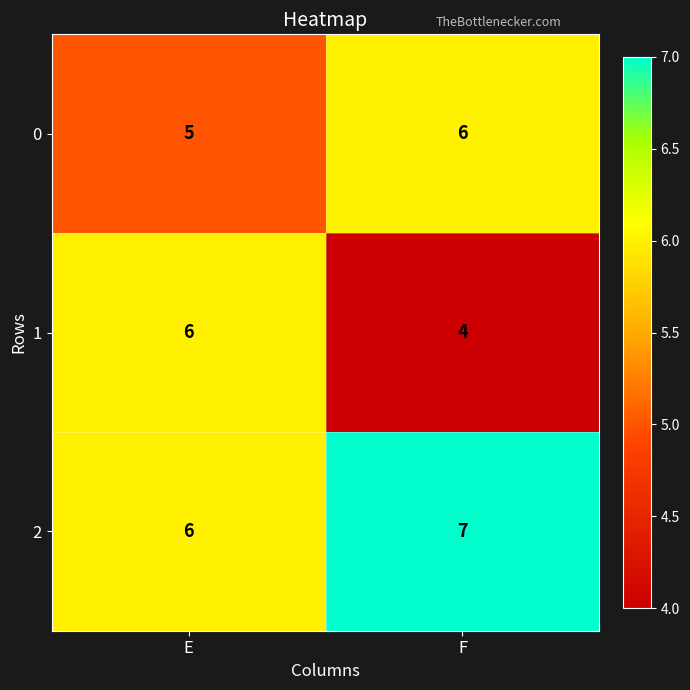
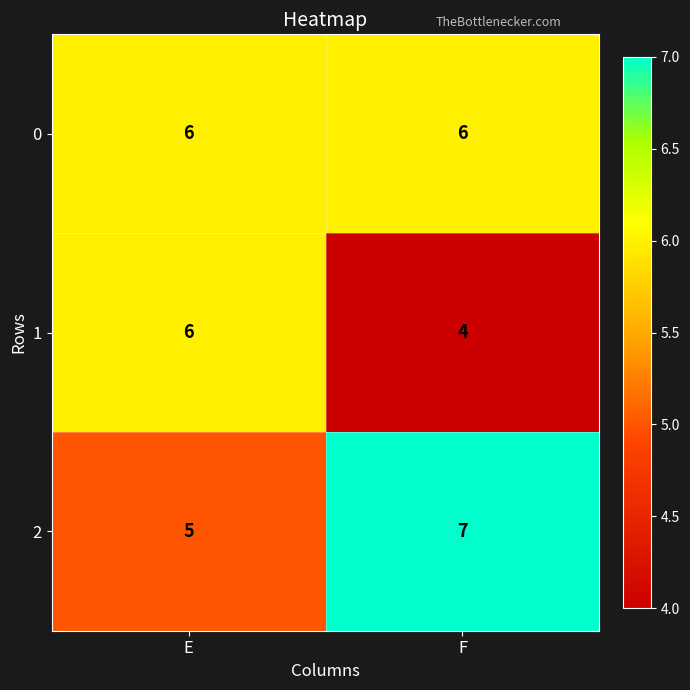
  {
    "0": {
-     "E": 5,
+     "E": 6,
      "F": 6
    },
    "1": {
      "E": 6,
      "F": 4
    },
    "2": {
-     "E": 6,
+     "E": 5,
      "F": 7
    }
  }
